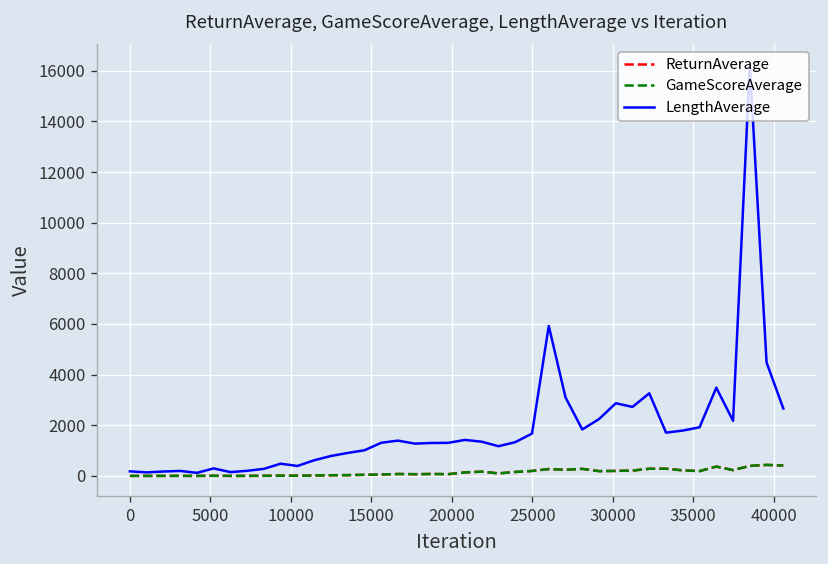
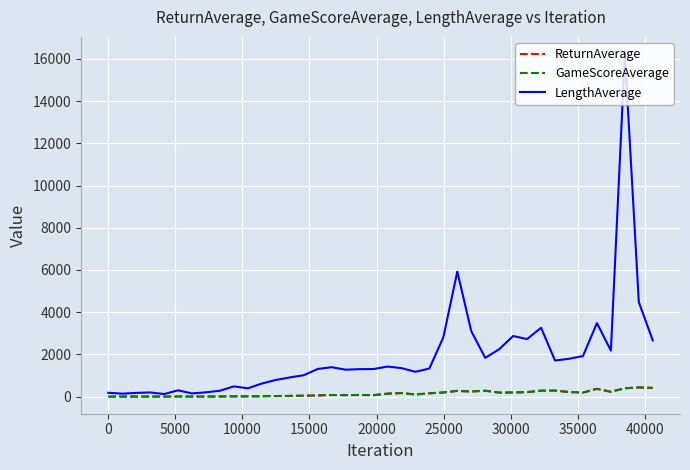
  {
    "GameScoreAverage": {
      "0": 0,
      "25000": 200
    },
    "LengthAverage": {
      "0": 200,
-     "25000": 1700
+     "25000": 2800
    }
  }
